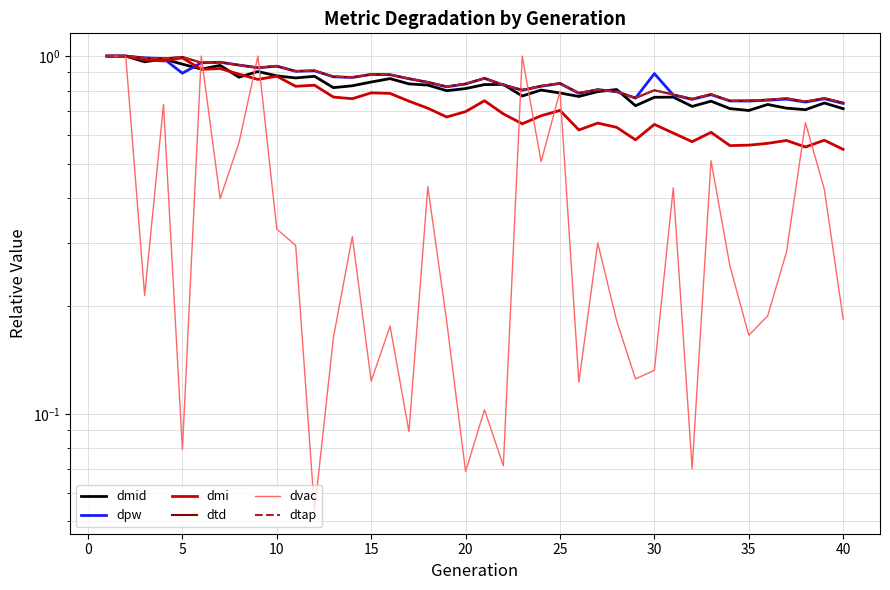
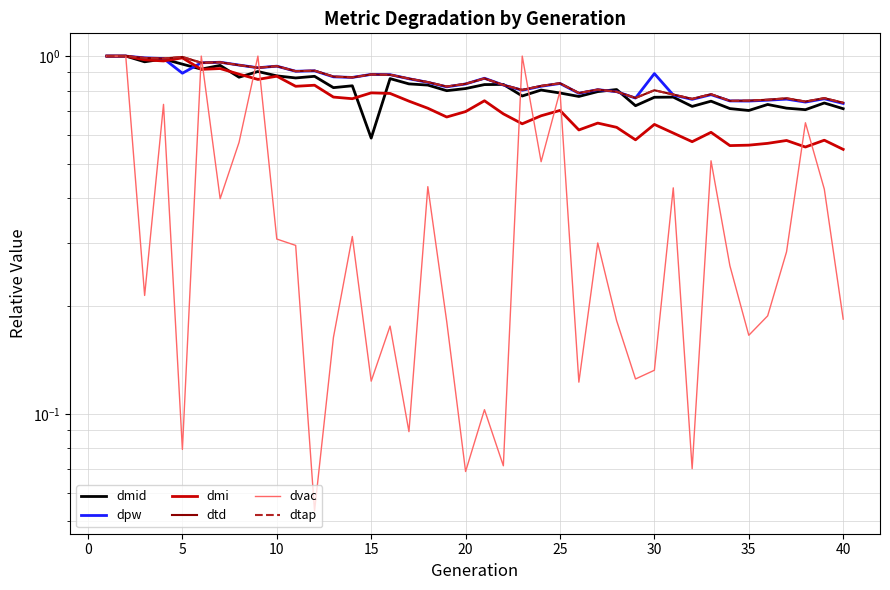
  {
    "dmid": {
      "5": 0.95,
-     "15": 0.85,
+     "15": 0.59,
      "20": 0.81,
      "30": 0.77,
      "35": 0.70,
      "40": 0.71
    },
    "dpw": {
      "5": 0.90,
      "30": 0.89
    },
    "dvac": {
      "5": 0.08,
-     "10": 0.33,
+     "10": 0.31,
      "15": 0.123,
      "20": 0.07,
      "30": 0.132,
      "35": 0.17,
      "40": 0.18
    }
  }
